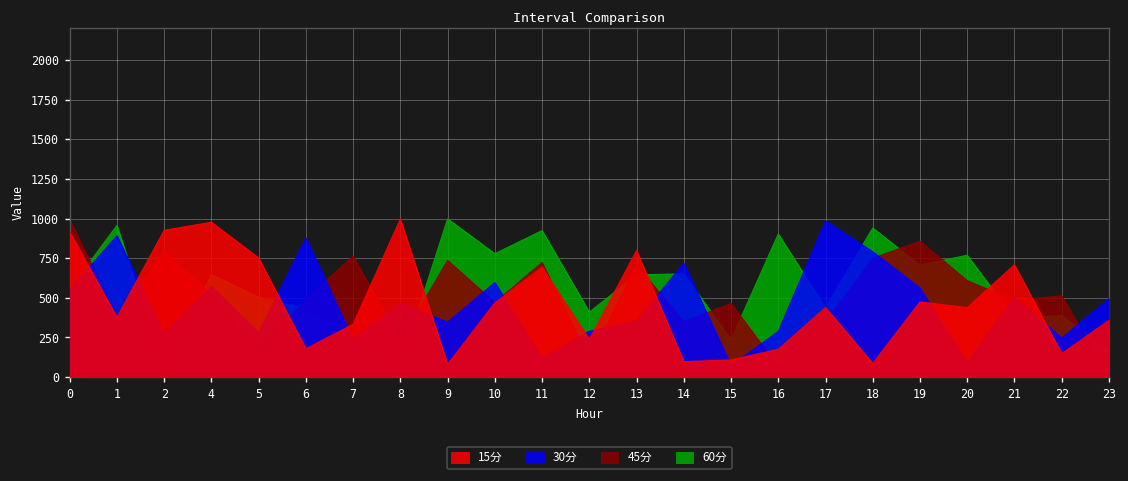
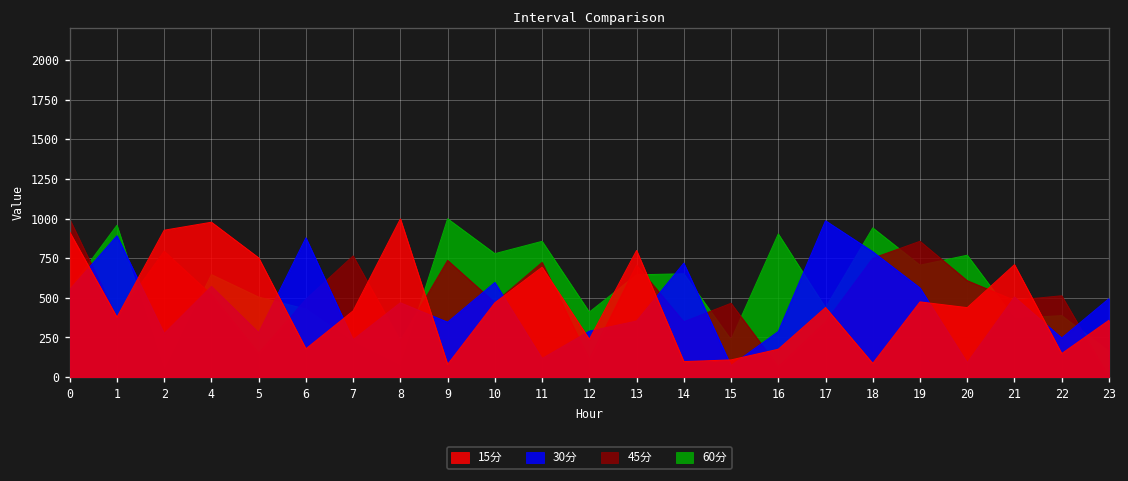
  {
    "15分": {
      "0": 910,
      "2": 930,
      "4": 980,
      "5": 750,
      "6": 180,
-     "7": 330,
+     "7": 420,
      "8": 1000,
      "9": 80,
      "11": 690,
      "12": 240,
      "13": 800,
      "14": 100,
      "15": 110,
      "16": 180,
      "18": 90,
      "19": 470,
      "20": 440,
      "21": 710,
      "22": 150,
      "23": 360
    },
    "30分": {
      "1": 890,
      "2": 270,
      "4": 570,
      "5": 280,
      "6": 880,
      "8": 470,
      "9": 350,
      "10": 600,
      "11": 120,
      "12": 290,
      "13": 350,
      "14": 720,
      "15": 70,
      "16": 290,
      "17": 990,
      "18": 790,
      "19": 560,
      "20": 90,
      "21": 510,
      "22": 250,
      "23": 500
    },
    "45分": {
      "0": 1000,
      "2": 790,
      "4": 520,
      "5": 150,
      "6": 490,
      "7": 760,
      "8": 230,
      "9": 740,
      "11": 720,
      "12": 110,
      "13": 710,
      "14": 350,
      "15": 470,
      "16": 70,
      "17": 350,
      "18": 750,
      "19": 860,
      "20": 610,
      "21": 480,
      "22": 510,
      "23": 0
    },
    "60分": {
      "1": 960,
      "2": 40,
      "4": 650,
      "5": 500,
      "6": 430,
      "8": 70,
      "9": 1000,
      "10": 780,
-     "11": 920,
+     "11": 860,
      "12": 410,
      "13": 650,
      "14": 650,
      "15": 240,
      "16": 900,
      "18": 940,
      "19": 710,
      "20": 770,
      "21": 370,
      "22": 390,
      "23": 160
    }
  }
